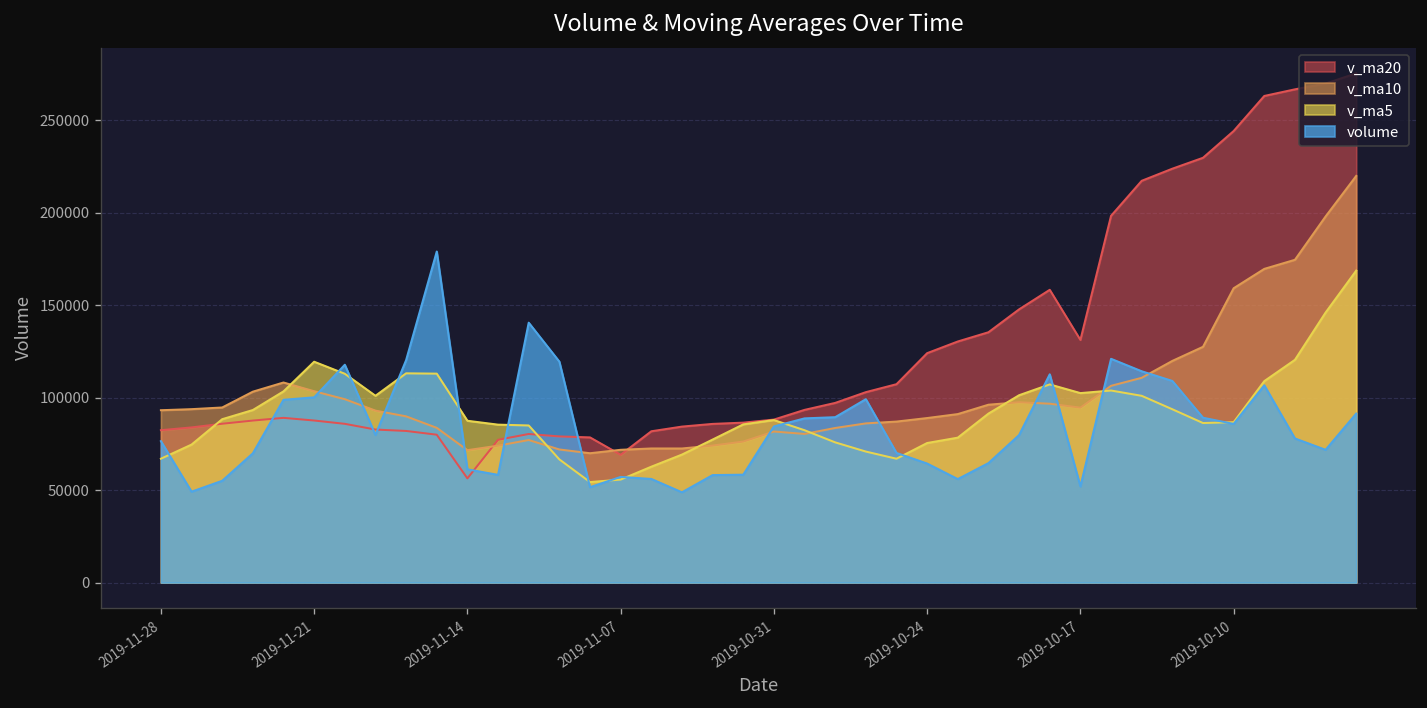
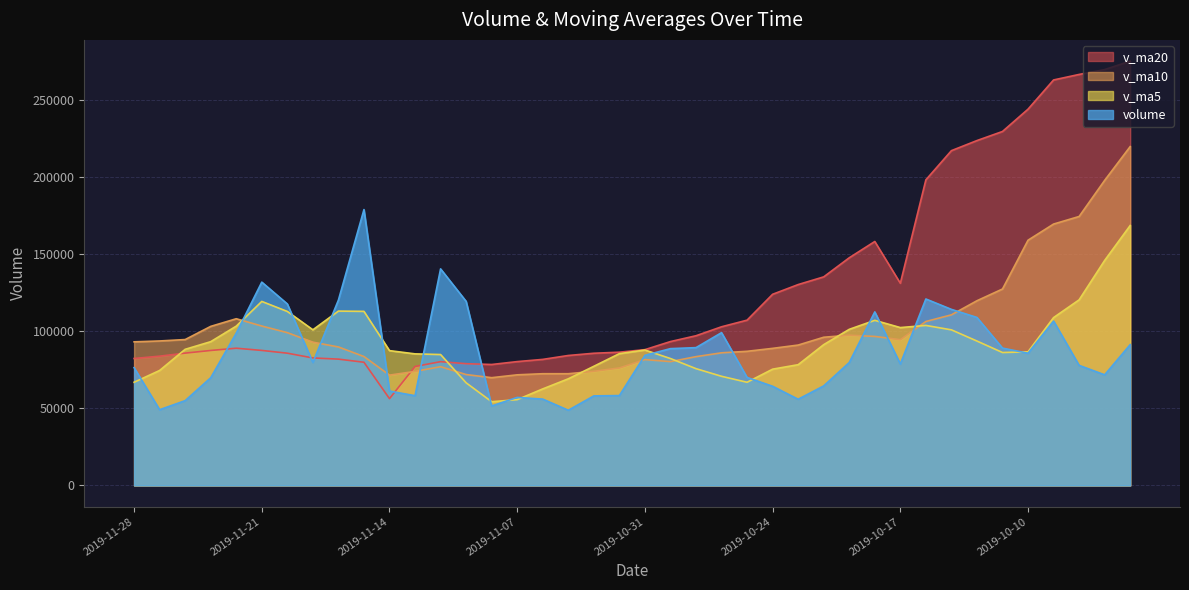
  {
    "v_ma20": {
      "2019-11-28": 82000,
      "2019-11-21": 88000,
      "2019-11-14": 56000,
-     "2019-11-07": 69000,
+     "2019-11-07": 80000,
      "2019-10-24": 124000,
      "2019-10-17": 131000,
      "2019-10-10": 244000
    },
    "volume": {
      "2019-11-28": 76000,
-     "2019-11-21": 100000,
+     "2019-11-21": 132000,
      "2019-11-14": 61000,
      "2019-10-31": 84000,
      "2019-10-24": 64000,
-     "2019-10-17": 52000
+     "2019-10-17": 79000
    }
  }
